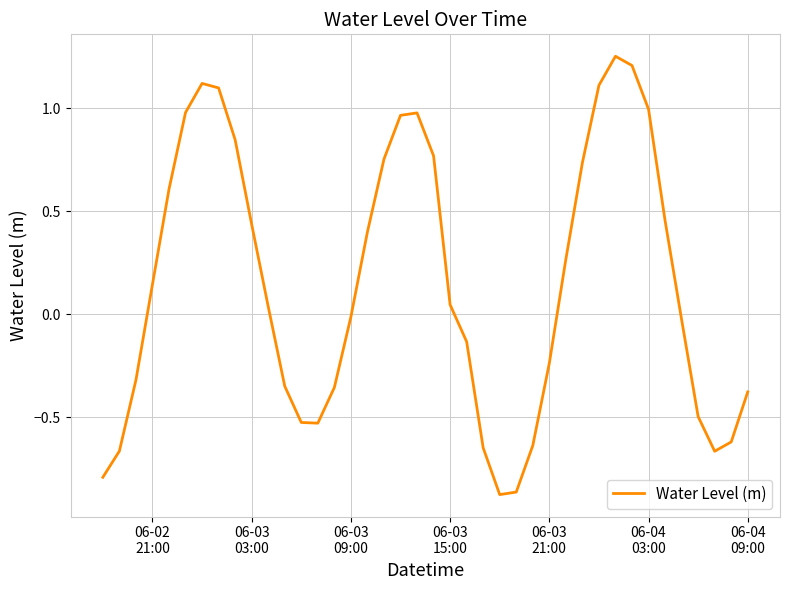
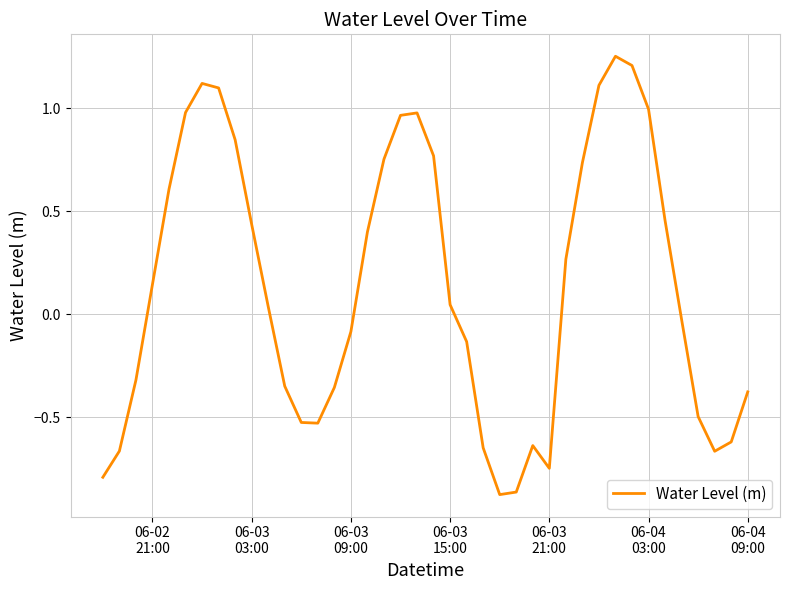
  {
    "06-02 21:00": 0.15,
    "06-03 03:00": 0.44,
-   "06-03 09:00": -0.01,
+   "06-03 09:00": -0.08,
    "06-03 15:00": 0.05,
-   "06-03 21:00": -0.24,
+   "06-03 21:00": -0.75,
    "06-04 03:00": 1.00,
    "06-04 09:00": -0.38
  }
